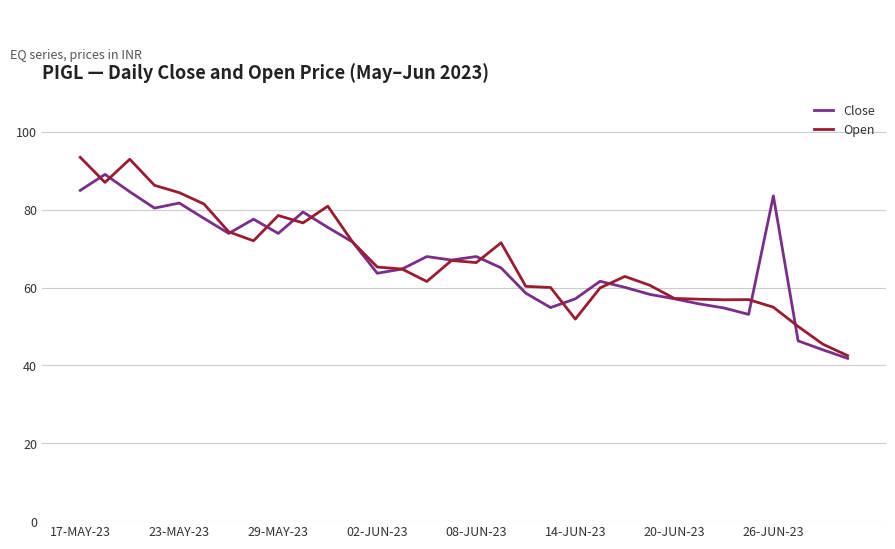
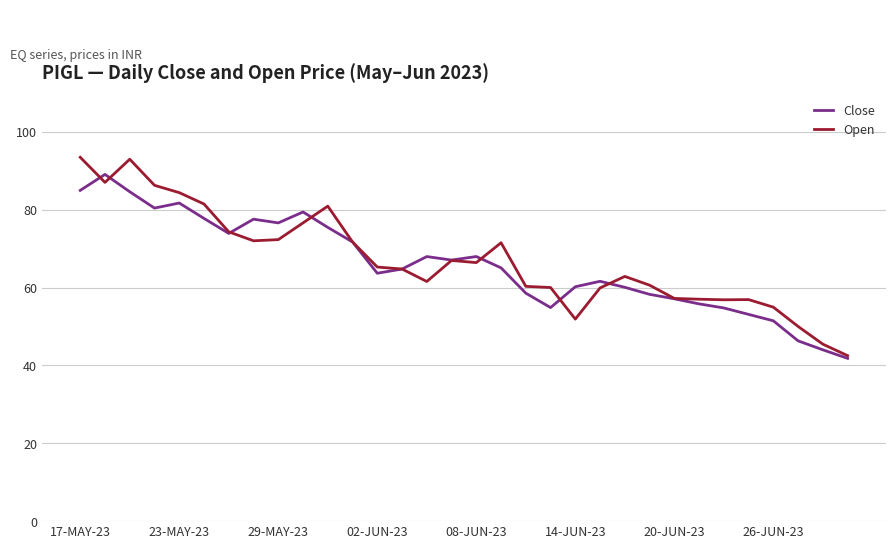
  {
    "Close": {
      "17-MAY-23": 85,
      "23-MAY-23": 82,
-     "29-MAY-23": 74,
+     "29-MAY-23": 77,
      "02-JUN-23": 64,
      "08-JUN-23": 68,
-     "14-JUN-23": 57,
-     "26-JUN-23": 84
+     "14-JUN-23": 60,
+     "26-JUN-23": 51
    },
    "Open": {
      "17-MAY-23": 93,
      "23-MAY-23": 84,
-     "29-MAY-23": 79,
+     "29-MAY-23": 72,
      "02-JUN-23": 65,
      "08-JUN-23": 66,
      "14-JUN-23": 52,
      "26-JUN-23": 55
    }
  }
